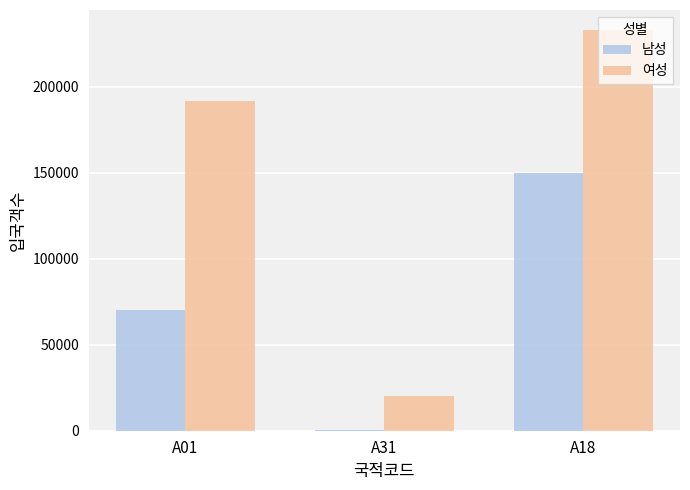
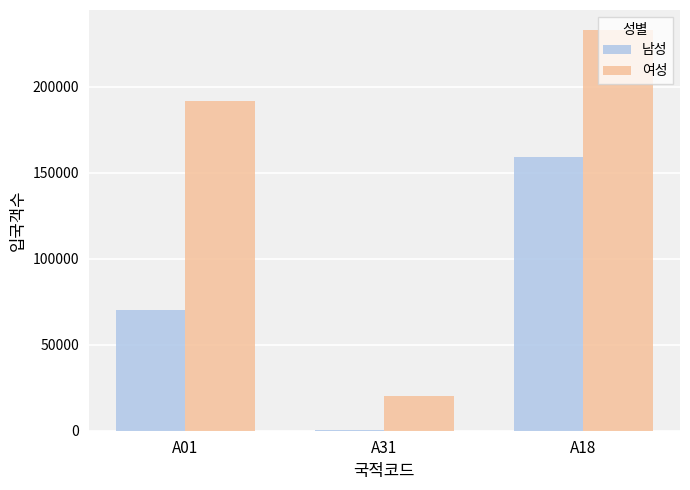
  {
    "남성": {
      "A01": 70000,
-     "A18": 150000
+     "A18": 159000
    },
    "여성": {
      "A01": 191000,
      "A31": 20000
    }
  }
